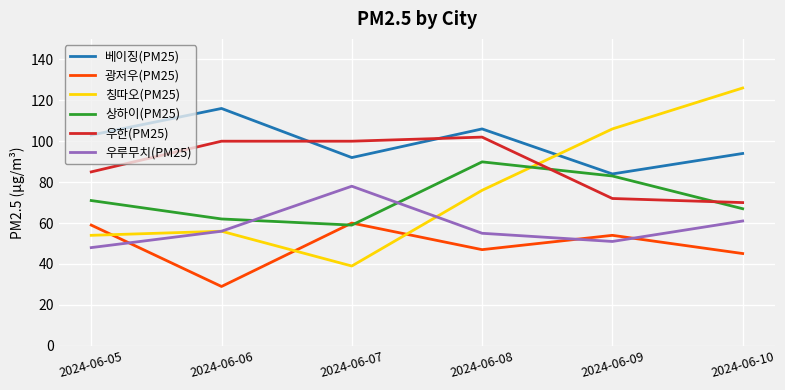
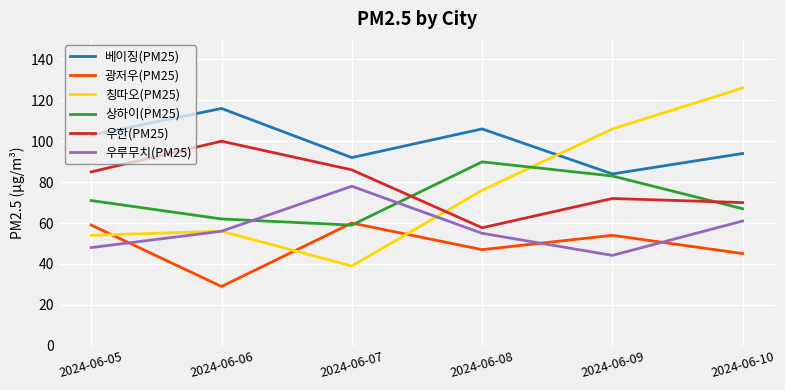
  {
    "베이징(PM25)": {
      "2024-06-06": 116,
      "2024-06-07": 92,
      "2024-06-08": 106,
      "2024-06-10": 94
    },
    "광저우(PM25)": {
      "2024-06-05": 59,
      "2024-06-06": 29,
      "2024-06-08": 47,
      "2024-06-09": 54,
      "2024-06-10": 45
    },
    "칭따오(PM25)": {
      "2024-06-05": 54,
      "2024-06-07": 39,
      "2024-06-08": 76,
      "2024-06-09": 106,
      "2024-06-10": 126
    },
    "상하이(PM25)": {
      "2024-06-05": 71,
      "2024-06-06": 62,
      "2024-06-08": 90,
      "2024-06-10": 67
    },
    "우한(PM25)": {
      "2024-06-05": 85,
      "2024-06-06": 100,
-     "2024-06-07": 100,
-     "2024-06-08": 102,
+     "2024-06-07": 86,
+     "2024-06-08": 58,
      "2024-06-09": 72,
      "2024-06-10": 70
    },
    "우루무치(PM25)": {
      "2024-06-05": 48,
      "2024-06-07": 78,
      "2024-06-08": 55,
-     "2024-06-09": 51,
+     "2024-06-09": 44,
      "2024-06-10": 61
    }
  }
